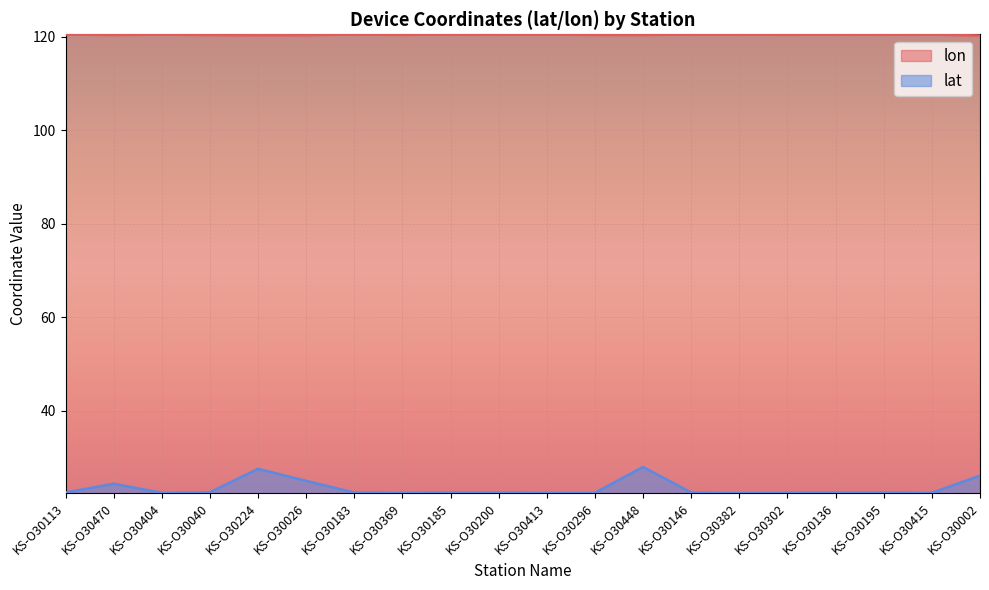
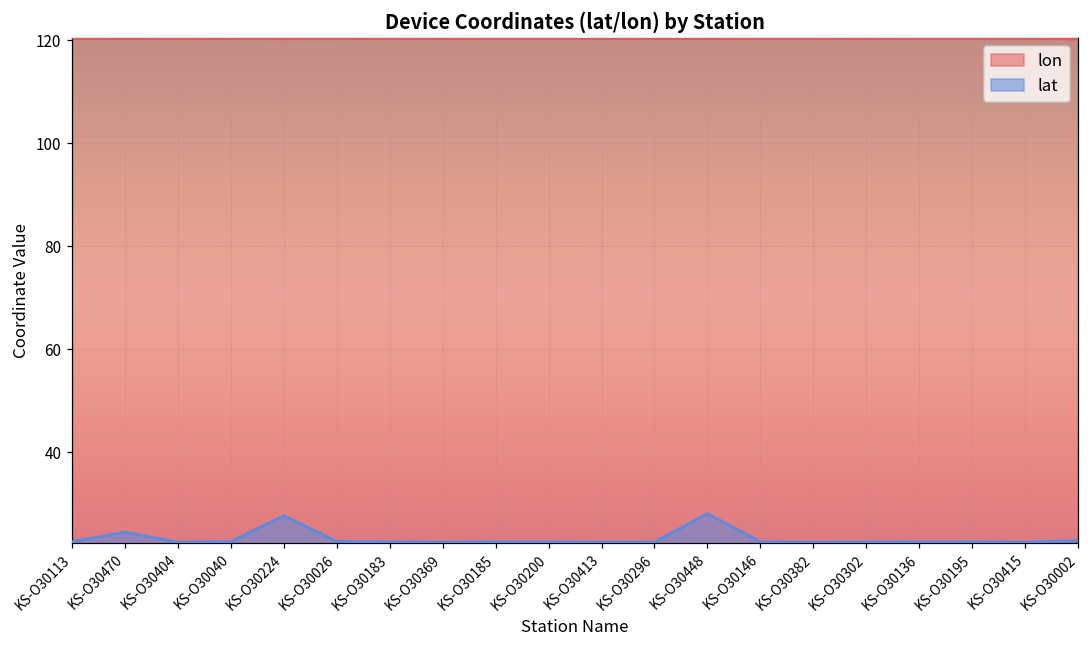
  {
    "lon": {
      "KS-O30113": 120,
      "KS-O30470": 120,
      "KS-O30404": 120,
      "KS-O30040": 120,
      "KS-O30224": 120,
      "KS-O30026": 120,
      "KS-O30183": 120,
      "KS-O30369": 120,
      "KS-O30185": 120,
      "KS-O30200": 120,
      "KS-O30413": 120,
      "KS-O30296": 120,
      "KS-O30448": 120,
      "KS-O30146": 120,
      "KS-O30382": 120,
      "KS-O30302": 120,
      "KS-O30136": 120,
      "KS-O30195": 120,
      "KS-O30415": 120,
      "KS-O30002": 120
    },
    "lat": {
      "KS-O30113": 23,
      "KS-O30470": 24,
      "KS-O30404": 23,
      "KS-O30040": 23,
      "KS-O30224": 28,
-     "KS-O30026": 25,
+     "KS-O30026": 23,
      "KS-O30183": 23,
      "KS-O30369": 23,
      "KS-O30185": 23,
      "KS-O30200": 23,
      "KS-O30413": 23,
      "KS-O30296": 23,
      "KS-O30448": 28,
      "KS-O30146": 23,
      "KS-O30382": 22,
      "KS-O30302": 23,
      "KS-O30136": 23,
      "KS-O30195": 23,
      "KS-O30415": 23,
-     "KS-O30002": 26
+     "KS-O30002": 23
    }
  }
